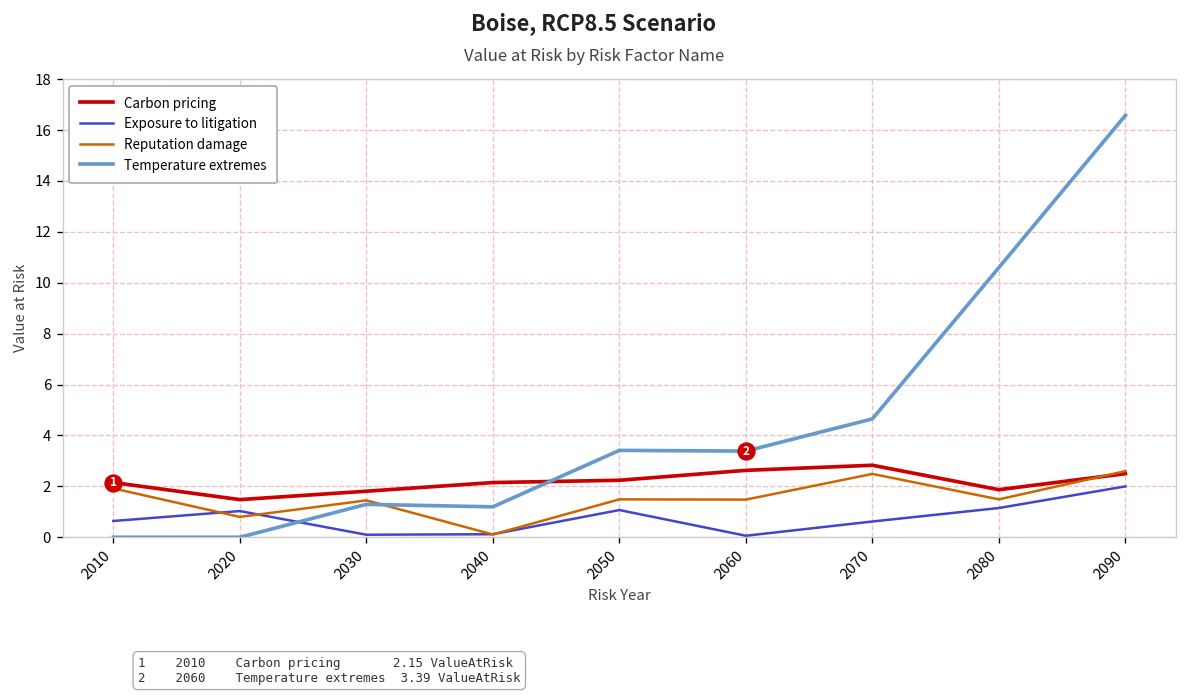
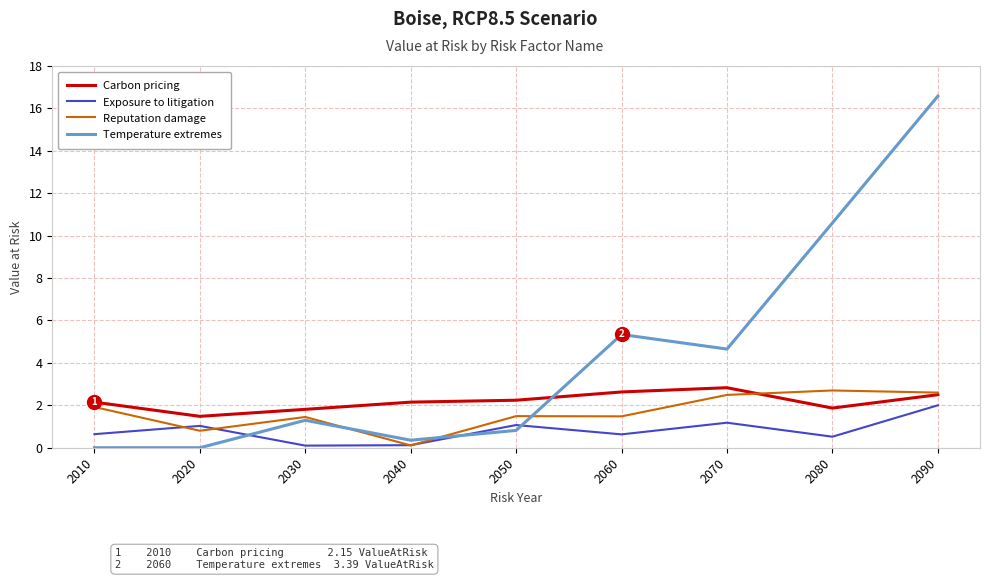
  {
    "Exposure to litigation": {
      "2020": 1.0,
      "2030": 0.1,
      "2050": 1.1,
-     "2060": 0.1,
-     "2070": 0.6,
-     "2080": 1.2,
+     "2060": 0.6,
+     "2070": 1.2,
+     "2080": 0.5,
      "2090": 2.0
    },
    "Reputation damage": {
      "2020": 0.8,
      "2030": 1.5,
      "2050": 1.5,
      "2060": 1.5,
      "2070": 2.5,
-     "2080": 1.5
+     "2080": 2.7
    },
    "Temperature extremes": {
      "2010": 0.0,
      "2020": 0.0,
      "2030": 1.3,
-     "2040": 1.2,
-     "2050": 3.4,
-     "2060": 3.4,
+     "2040": 0.4,
+     "2050": 0.8,
+     "2060": 5.3,
      "2070": 4.7,
      "2080": 10.6,
      "2090": 16.6
    }
  }
